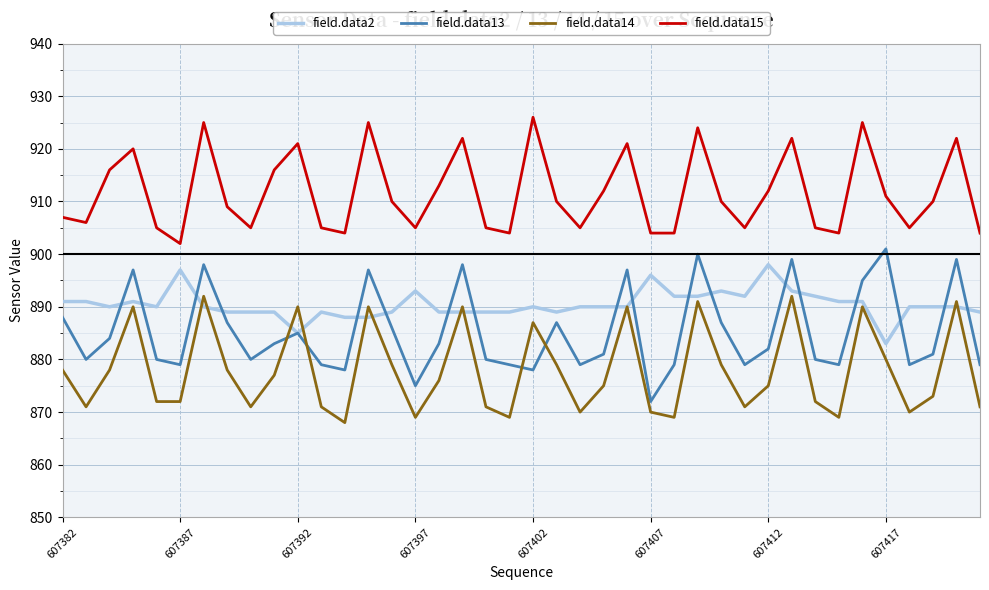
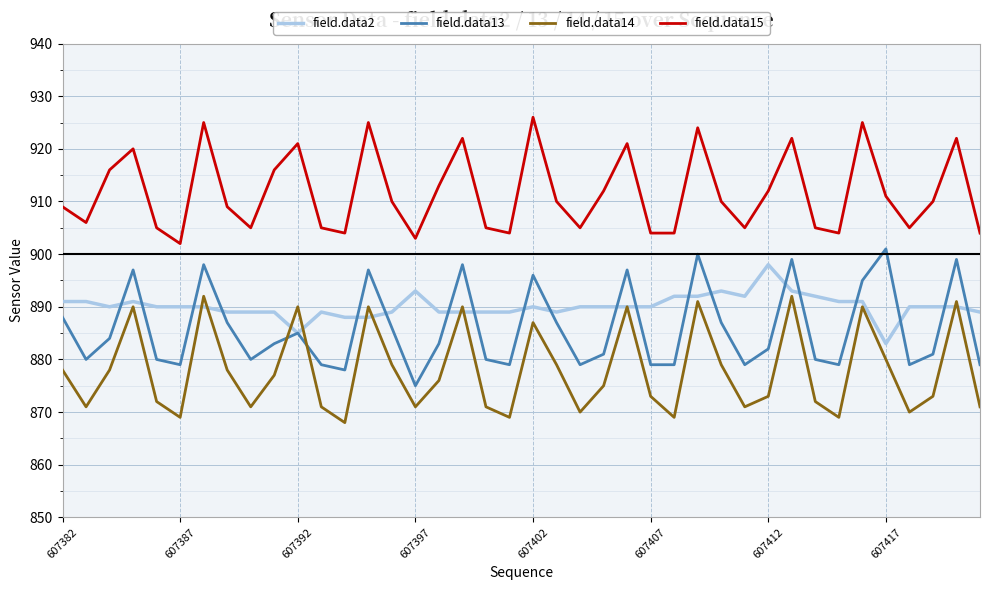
  {
    "field.data2": {
      "607382": 891,
-     "607387": 897,
+     "607387": 890,
      "607397": 893,
      "607402": 890,
-     "607407": 896,
+     "607407": 890,
      "607412": 898,
      "607417": 883
    },
    "field.data13": {
      "607382": 888,
      "607387": 879,
      "607397": 875,
-     "607402": 878,
-     "607407": 872,
+     "607402": 896,
+     "607407": 879,
      "607412": 882,
      "607417": 901
    },
    "field.data14": {
      "607382": 878,
-     "607387": 872,
+     "607387": 869,
      "607392": 890,
-     "607397": 869,
+     "607397": 871,
      "607402": 887,
-     "607407": 870,
-     "607412": 875,
+     "607407": 873,
+     "607412": 873,
      "607417": 880
    },
    "field.data15": {
-     "607382": 907,
+     "607382": 909,
      "607387": 902,
      "607392": 921,
-     "607397": 905,
+     "607397": 903,
      "607402": 926,
      "607407": 904,
      "607412": 912,
      "607417": 911
    }
  }
